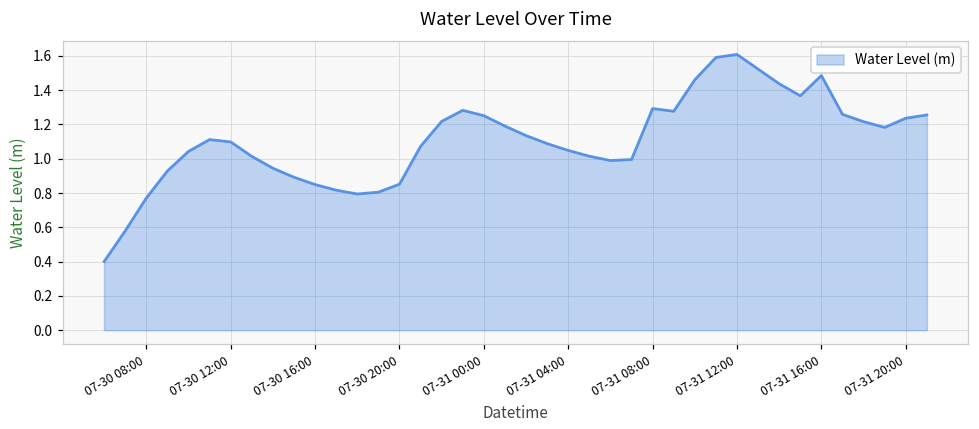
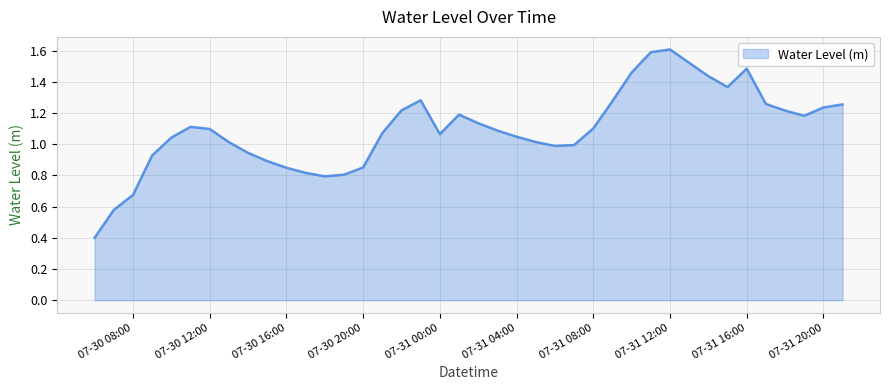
  {
-   "07-30 08:00": 0.77,
+   "07-30 08:00": 0.68,
    "07-30 12:00": 1.10,
    "07-30 16:00": 0.85,
    "07-30 20:00": 0.85,
-   "07-31 00:00": 1.25,
+   "07-31 00:00": 1.07,
    "07-31 04:00": 1.05,
-   "07-31 08:00": 1.29,
+   "07-31 08:00": 1.10,
    "07-31 12:00": 1.61,
    "07-31 16:00": 1.49,
    "07-31 20:00": 1.24
  }
